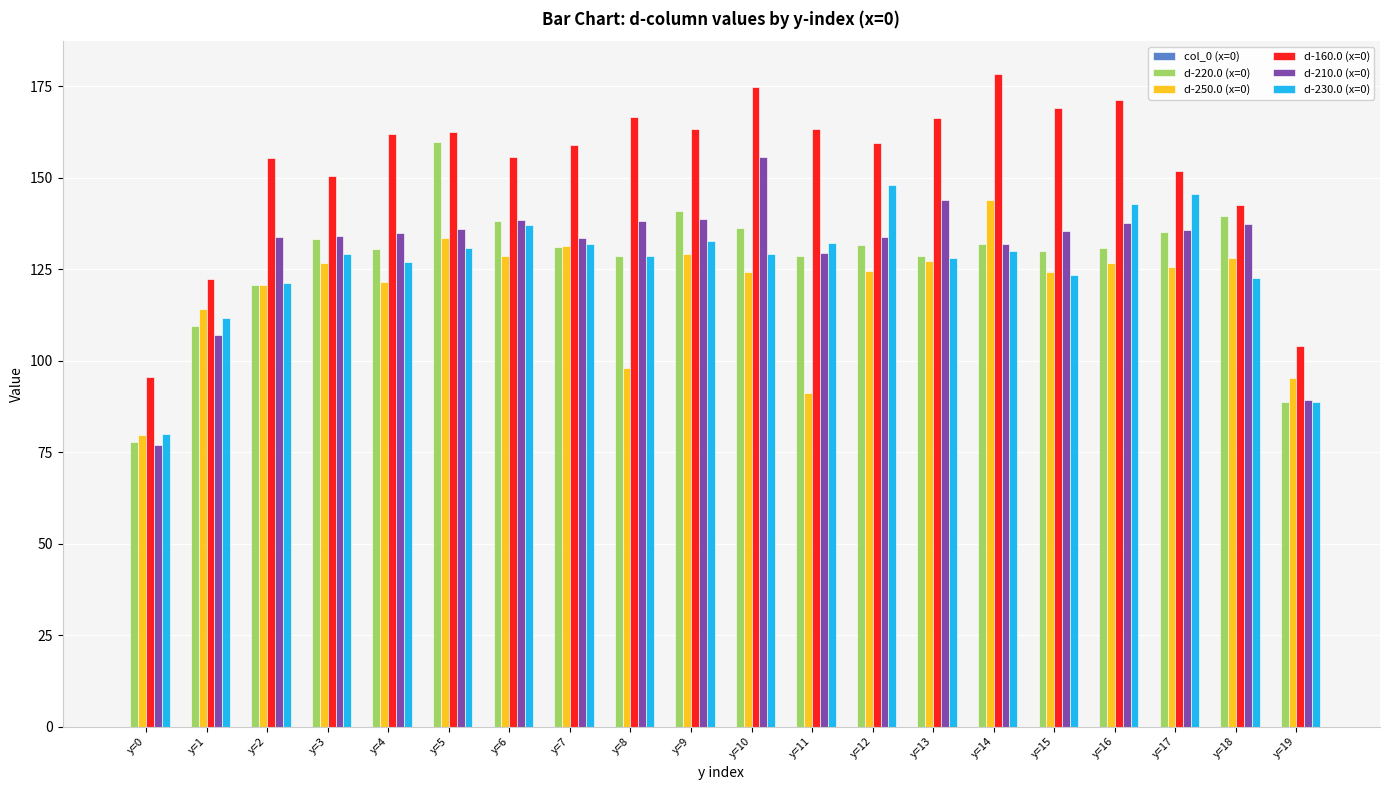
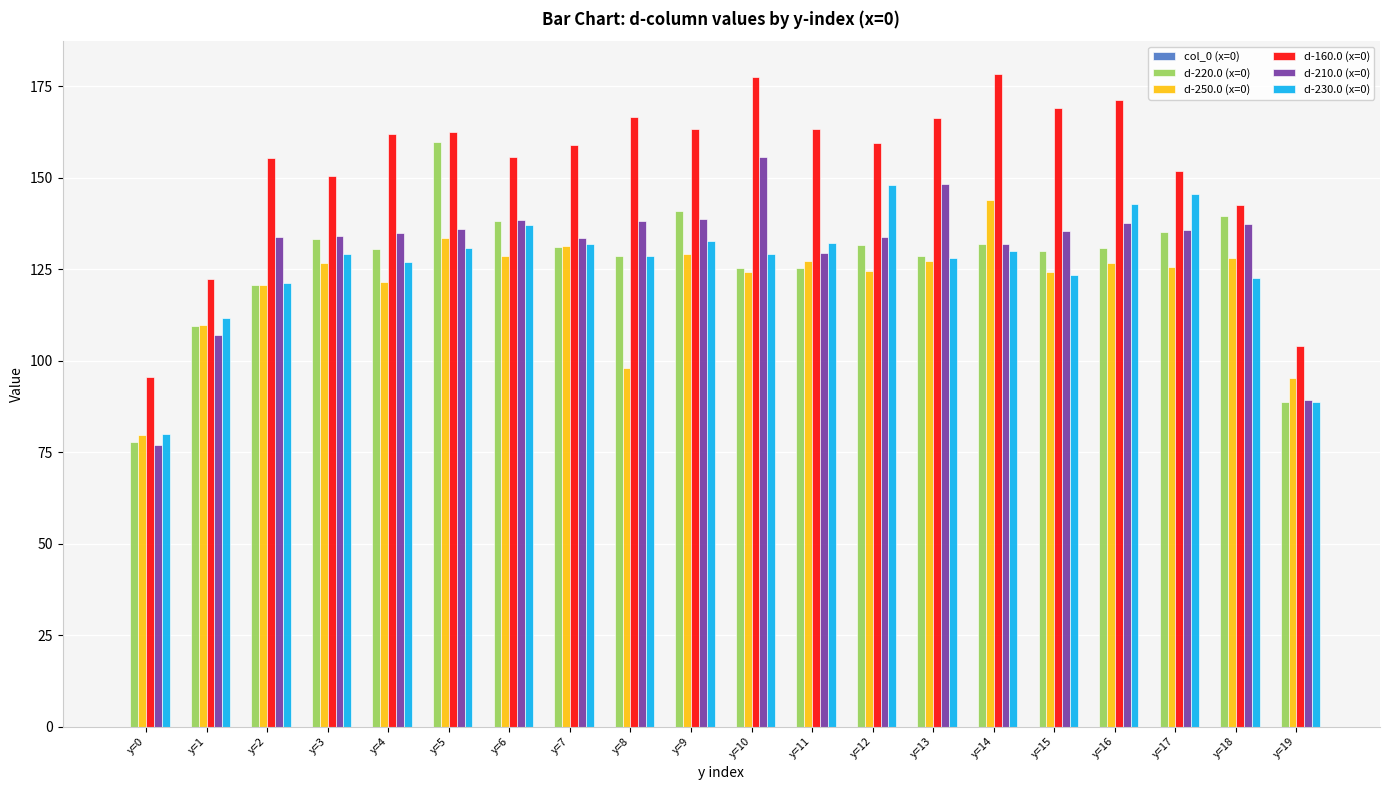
  {
    "col_0 (x=0)": {
      "y=0": 0,
      "y=1": 0,
      "y=2": 0,
      "y=3": 0,
      "y=4": 0,
      "y=5": 0,
      "y=6": 0,
      "y=7": 0,
      "y=8": 0,
      "y=9": 0,
      "y=10": 0,
      "y=11": 0,
      "y=12": 0,
      "y=13": 0,
      "y=14": 0,
      "y=15": 0,
      "y=16": 0,
      "y=17": 0,
      "y=18": 0,
      "y=19": 0
    },
    "d-220.0 (x=0)": {
      "y=0": 78,
      "y=1": 109,
      "y=2": 121,
      "y=3": 133,
      "y=4": 131,
      "y=5": 160,
      "y=6": 138,
      "y=7": 131,
      "y=8": 129,
      "y=9": 141,
-     "y=10": 136,
-     "y=11": 129,
+     "y=10": 125,
+     "y=11": 125,
      "y=12": 132,
      "y=13": 128,
      "y=14": 132,
      "y=15": 130,
      "y=16": 131,
      "y=17": 135,
      "y=18": 140,
      "y=19": 89
    },
    "d-250.0 (x=0)": {
      "y=0": 80,
-     "y=1": 114,
+     "y=1": 110,
      "y=2": 121,
      "y=3": 127,
      "y=4": 122,
      "y=5": 133,
      "y=6": 129,
      "y=7": 131,
      "y=8": 98,
      "y=9": 129,
      "y=10": 124,
-     "y=11": 91,
+     "y=11": 127,
      "y=12": 125,
      "y=13": 127,
      "y=14": 144,
      "y=15": 124,
      "y=16": 127,
      "y=17": 126,
      "y=18": 128,
      "y=19": 95
    },
    "d-160.0 (x=0)": {
      "y=0": 95,
      "y=1": 122,
      "y=2": 155,
      "y=3": 150,
      "y=4": 162,
      "y=5": 162,
      "y=6": 156,
      "y=7": 159,
      "y=8": 167,
      "y=9": 163,
-     "y=10": 175,
+     "y=10": 177,
      "y=11": 163,
      "y=12": 159,
      "y=13": 166,
      "y=14": 178,
      "y=15": 169,
      "y=16": 171,
      "y=17": 152,
      "y=18": 143,
      "y=19": 104
    },
    "d-210.0 (x=0)": {
      "y=0": 77,
      "y=1": 107,
      "y=2": 134,
      "y=3": 134,
      "y=4": 135,
      "y=5": 136,
      "y=6": 138,
      "y=7": 133,
      "y=8": 138,
      "y=9": 139,
      "y=10": 156,
      "y=11": 129,
      "y=12": 134,
-     "y=13": 144,
+     "y=13": 148,
      "y=14": 132,
      "y=15": 136,
      "y=16": 138,
      "y=17": 136,
      "y=18": 137,
      "y=19": 89
    },
    "d-230.0 (x=0)": {
      "y=0": 80,
      "y=1": 112,
      "y=2": 121,
      "y=3": 129,
      "y=4": 127,
      "y=5": 131,
      "y=6": 137,
      "y=7": 132,
      "y=8": 128,
      "y=9": 133,
      "y=10": 129,
      "y=11": 132,
      "y=12": 148,
      "y=13": 128,
      "y=14": 130,
      "y=15": 123,
      "y=16": 143,
      "y=17": 146,
      "y=18": 123,
      "y=19": 89
    }
  }
